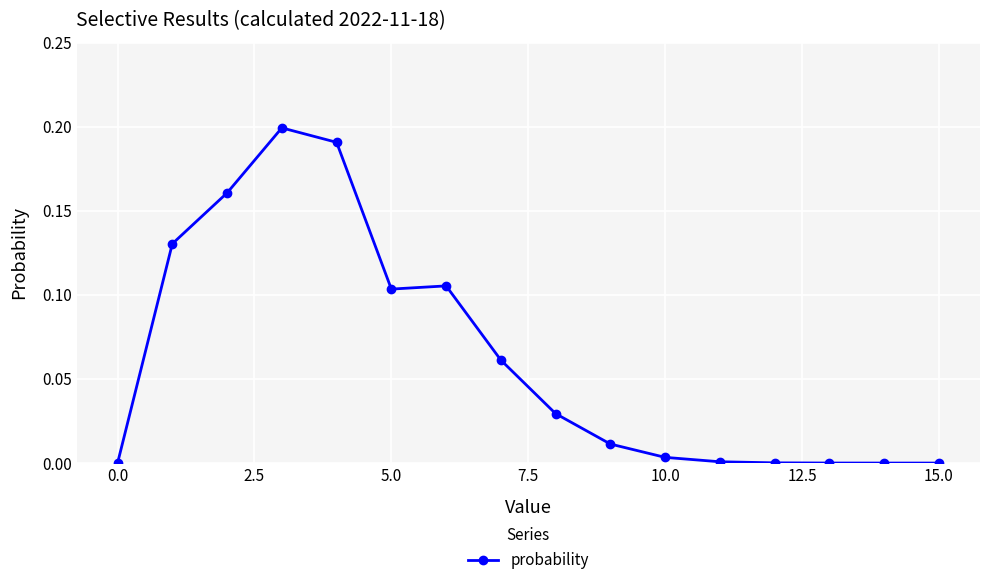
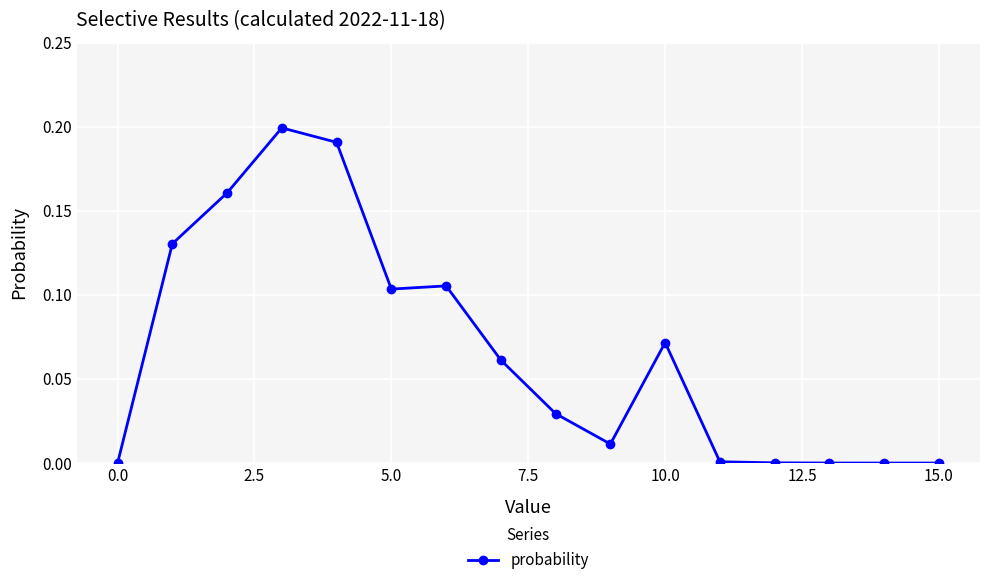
  {
    "0.0": 0.000,
    "5.0": 0.103,
-   "10.0": 0.003,
+   "10.0": 0.072,
    "15.0": 0.000
  }
